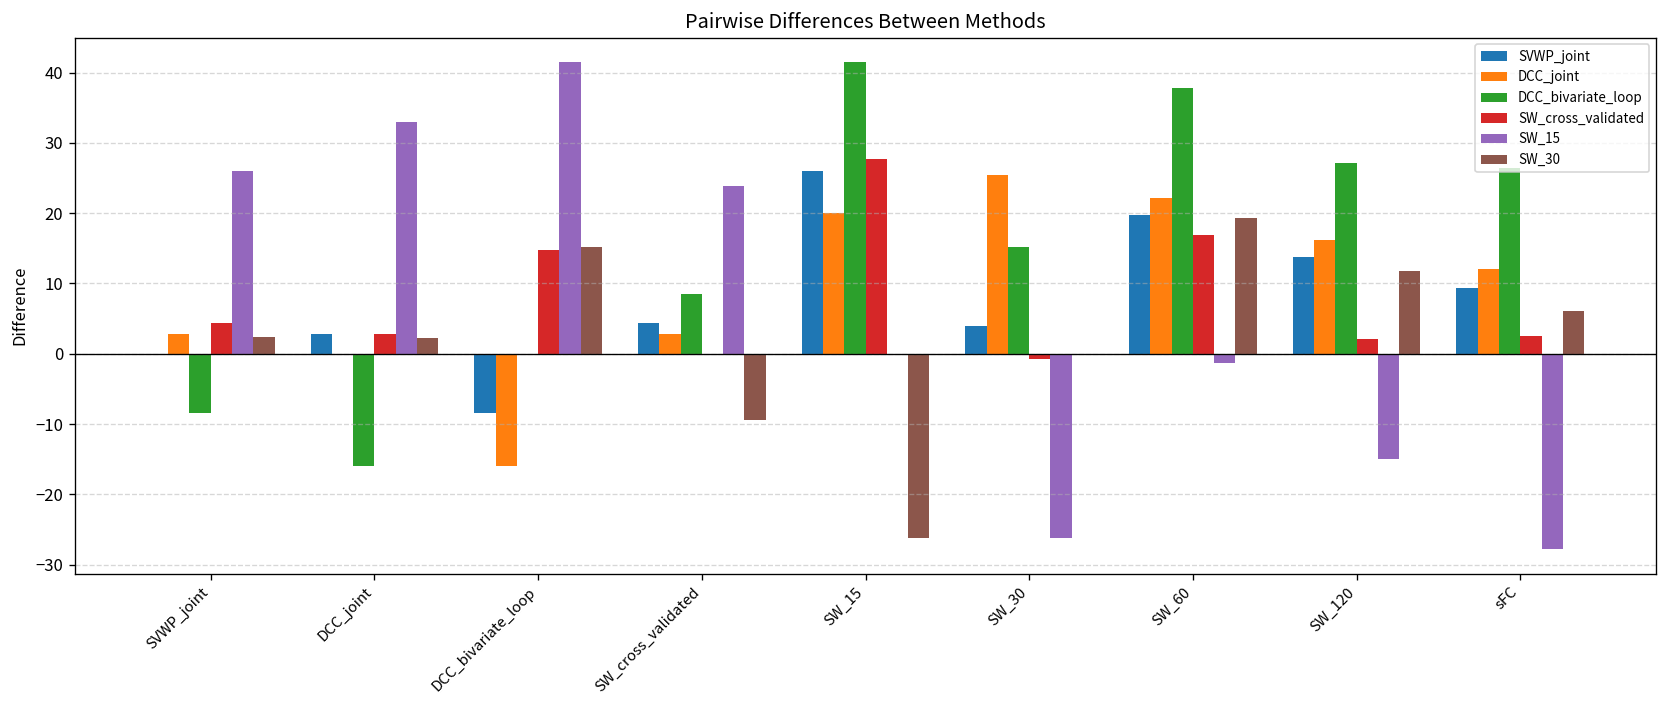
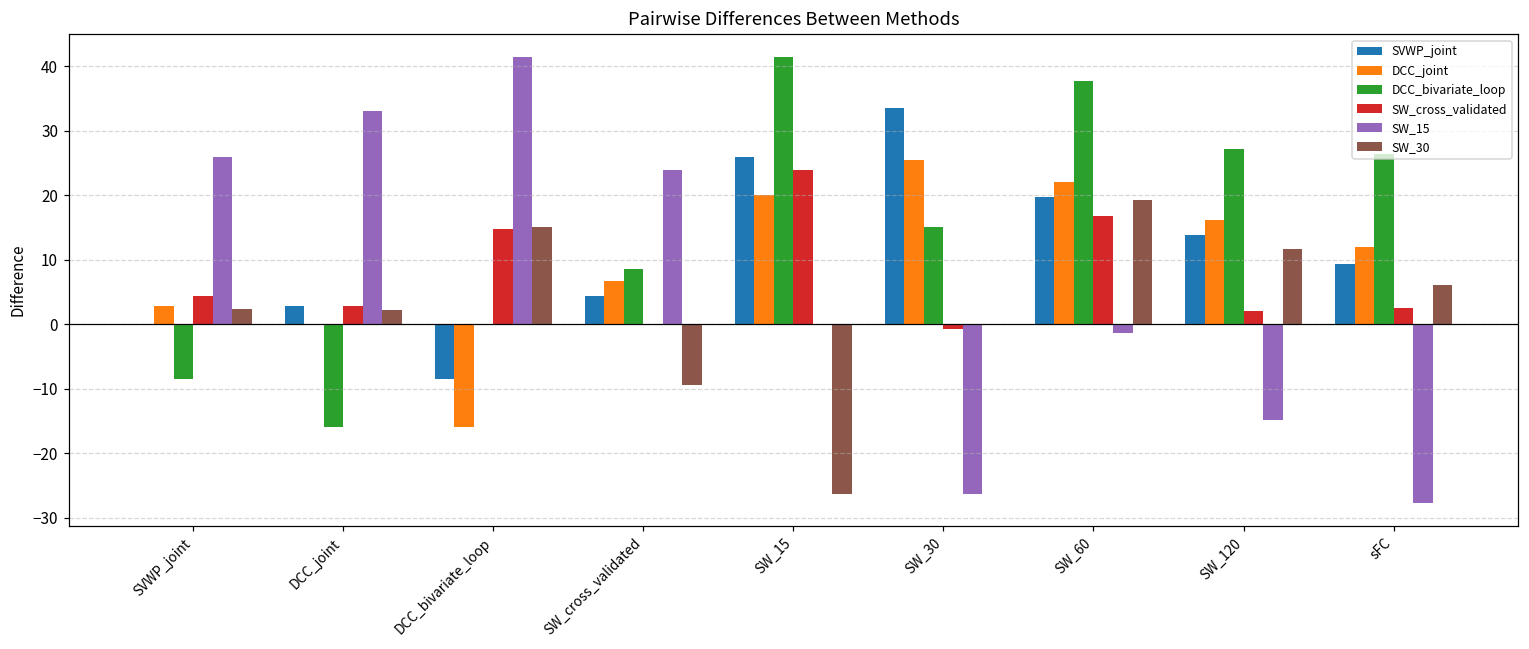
  {
    "SVWP_joint": {
      "SVWP_joint": 0,
      "DCC_joint": 3,
      "DCC_bivariate_loop": -8,
      "SW_cross_validated": 4,
      "SW_15": 26,
-     "SW_30": 4,
+     "SW_30": 33,
      "SW_60": 20,
      "SW_120": 14,
      "sFC": 9
    },
    "DCC_joint": {
      "SVWP_joint": 3,
      "DCC_joint": 0,
      "DCC_bivariate_loop": -16,
-     "SW_cross_validated": 3,
+     "SW_cross_validated": 7,
      "SW_15": 20,
      "SW_30": 25,
      "SW_60": 22,
      "SW_120": 16,
      "sFC": 12
    },
    "DCC_bivariate_loop": {
      "SVWP_joint": -8,
      "DCC_joint": -16,
      "DCC_bivariate_loop": 0,
      "SW_cross_validated": 9,
      "SW_15": 42,
      "SW_30": 15,
      "SW_60": 38,
      "SW_120": 27,
      "sFC": 26
    },
    "SW_cross_validated": {
      "SVWP_joint": 4,
      "DCC_joint": 3,
      "DCC_bivariate_loop": 15,
      "SW_cross_validated": 0,
-     "SW_15": 28,
+     "SW_15": 24,
      "SW_30": -1,
      "SW_60": 17,
      "SW_120": 2,
      "sFC": 3
    },
    "SW_15": {
      "SVWP_joint": 26,
      "DCC_joint": 33,
      "DCC_bivariate_loop": 42,
      "SW_cross_validated": 24,
      "SW_15": 0,
      "SW_30": -26,
      "SW_60": -1,
      "SW_120": -15,
      "sFC": -28
    },
    "SW_30": {
      "SVWP_joint": 2,
      "DCC_joint": 2,
      "DCC_bivariate_loop": 15,
      "SW_cross_validated": -9,
      "SW_15": -26,
      "SW_30": 0,
      "SW_60": 19,
      "SW_120": 12,
      "sFC": 6
    }
  }
